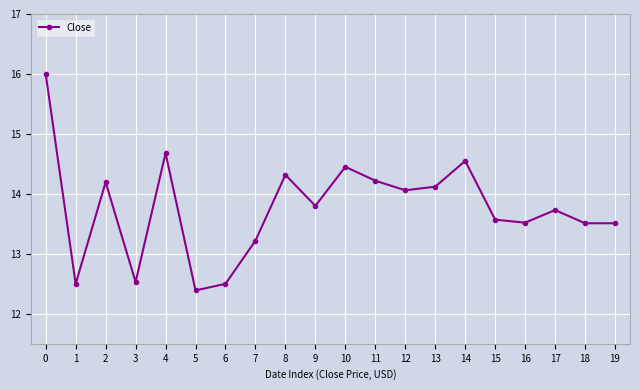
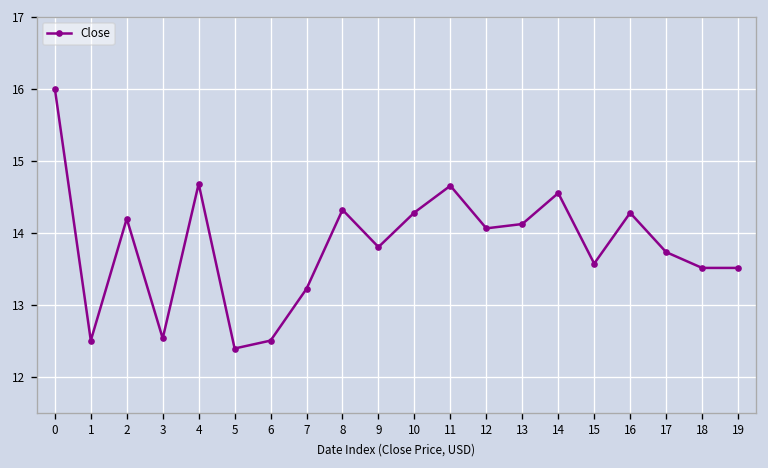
  {
    "0": 16.0,
    "1": 12.5,
    "2": 14.2,
    "3": 12.5,
    "4": 14.7,
    "5": 12.4,
    "6": 12.5,
    "7": 13.2,
    "8": 14.3,
    "9": 13.8,
-   "10": 14.5,
-   "11": 14.2,
+   "10": 14.3,
+   "11": 14.7,
    "12": 14.1,
    "13": 14.1,
    "14": 14.6,
    "15": 13.6,
-   "16": 13.5,
+   "16": 14.3,
    "17": 13.7,
    "18": 13.5,
    "19": 13.5
  }
